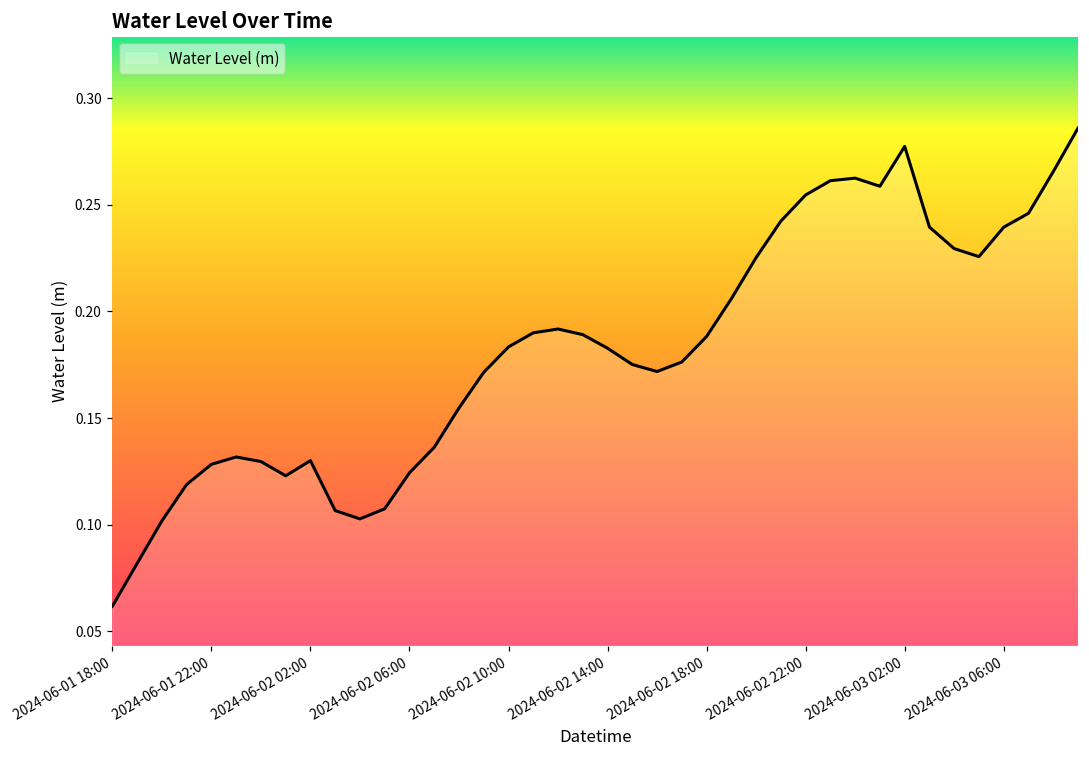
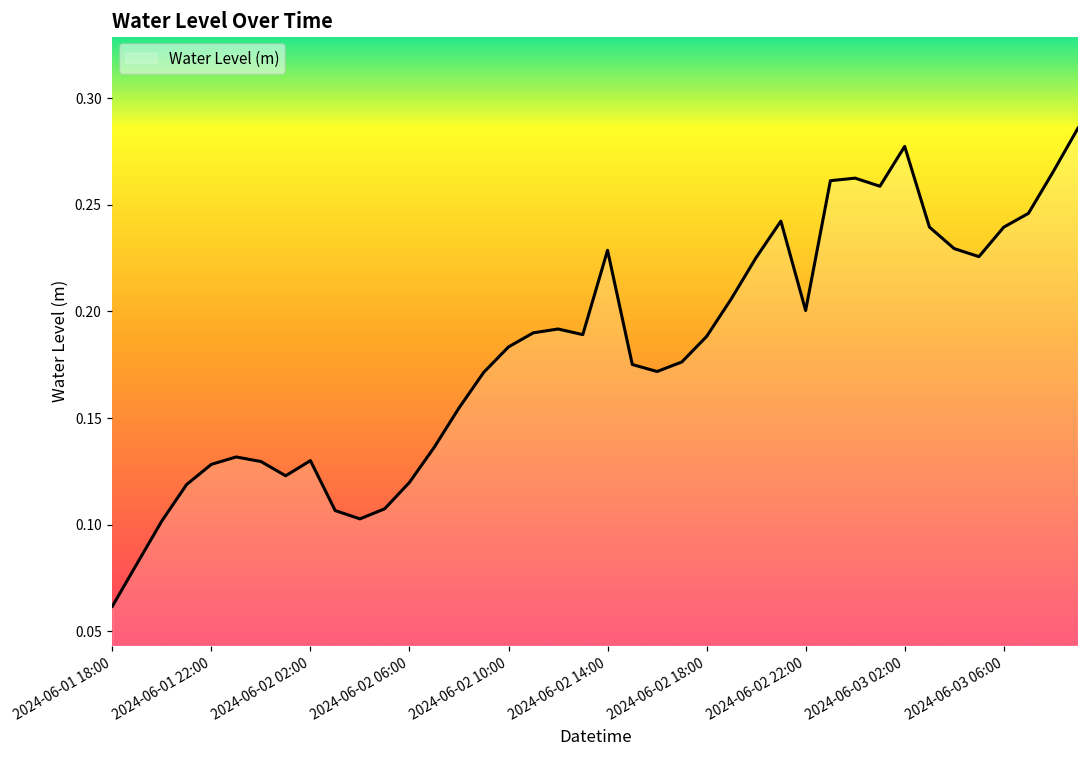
  {
    "2024-06-01 18:00": 0.062,
    "2024-06-01 22:00": 0.128,
    "2024-06-02 02:00": 0.130,
-   "2024-06-02 06:00": 0.124,
+   "2024-06-02 06:00": 0.120,
    "2024-06-02 10:00": 0.183,
-   "2024-06-02 14:00": 0.183,
+   "2024-06-02 14:00": 0.229,
    "2024-06-02 18:00": 0.188,
-   "2024-06-02 22:00": 0.255,
+   "2024-06-02 22:00": 0.200,
    "2024-06-03 02:00": 0.277,
    "2024-06-03 06:00": 0.240
  }
